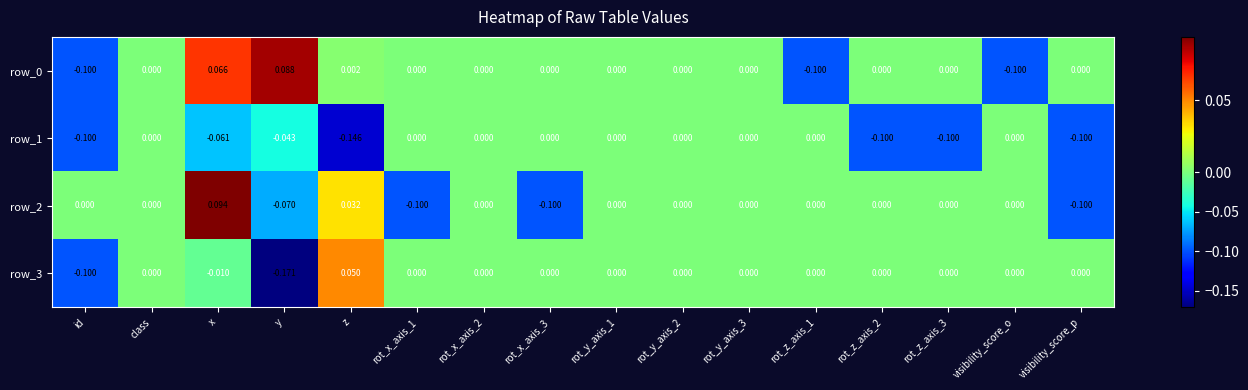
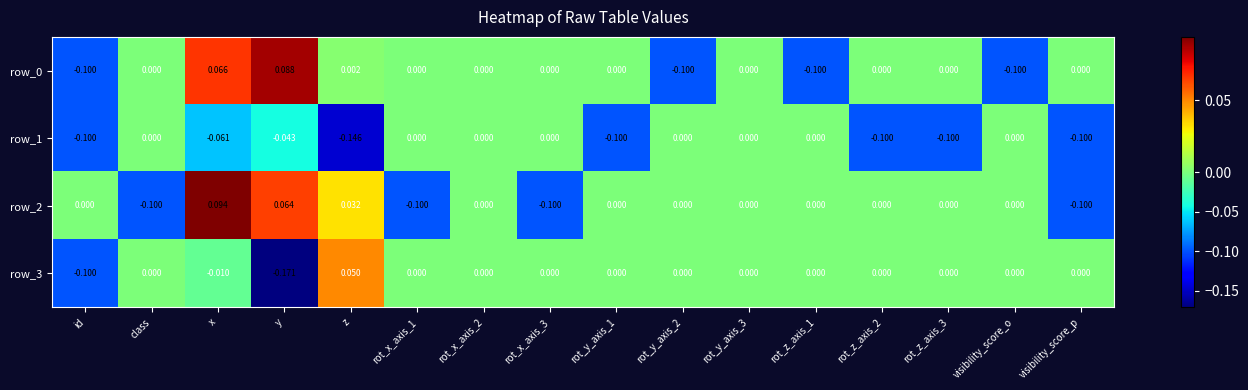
  {
    "row_0": {
      "id": -0.100,
      "class": 0.000,
      "x": 0.066,
      "y": 0.088,
      "z": 0.002,
      "rot_x_axis_1": 0.000,
      "rot_x_axis_2": 0.000,
      "rot_x_axis_3": 0.000,
      "rot_y_axis_1": 0.000,
-     "rot_y_axis_2": 0.000,
+     "rot_y_axis_2": -0.100,
      "rot_y_axis_3": 0.000,
      "rot_z_axis_1": -0.100,
      "rot_z_axis_2": 0.000,
      "rot_z_axis_3": 0.000,
      "visibility_score_o": -0.100,
      "visibility_score_p": 0.000
    },
    "row_1": {
      "id": -0.100,
      "class": 0.000,
      "x": -0.061,
      "y": -0.043,
      "z": -0.146,
      "rot_x_axis_1": 0.000,
      "rot_x_axis_2": 0.000,
      "rot_x_axis_3": 0.000,
-     "rot_y_axis_1": 0.000,
+     "rot_y_axis_1": -0.100,
      "rot_y_axis_2": 0.000,
      "rot_y_axis_3": 0.000,
      "rot_z_axis_1": 0.000,
      "rot_z_axis_2": -0.100,
      "rot_z_axis_3": -0.100,
      "visibility_score_o": 0.000,
      "visibility_score_p": -0.100
    },
    "row_2": {
      "id": 0.000,
-     "class": 0.000,
+     "class": -0.100,
      "x": 0.094,
-     "y": -0.070,
+     "y": 0.064,
      "z": 0.032,
      "rot_x_axis_1": -0.100,
      "rot_x_axis_2": 0.000,
      "rot_x_axis_3": -0.100,
      "rot_y_axis_1": 0.000,
      "rot_y_axis_2": 0.000,
      "rot_y_axis_3": 0.000,
      "rot_z_axis_1": 0.000,
      "rot_z_axis_2": 0.000,
      "rot_z_axis_3": 0.000,
      "visibility_score_o": 0.000,
      "visibility_score_p": -0.100
    },
    "row_3": {
      "id": -0.100,
      "class": 0.000,
      "x": -0.010,
      "y": -0.171,
      "z": 0.050,
      "rot_x_axis_1": 0.000,
      "rot_x_axis_2": 0.000,
      "rot_x_axis_3": 0.000,
      "rot_y_axis_1": 0.000,
      "rot_y_axis_2": 0.000,
      "rot_y_axis_3": 0.000,
      "rot_z_axis_1": 0.000,
      "rot_z_axis_2": 0.000,
      "rot_z_axis_3": 0.000,
      "visibility_score_o": 0.000,
      "visibility_score_p": 0.000
    }
  }
